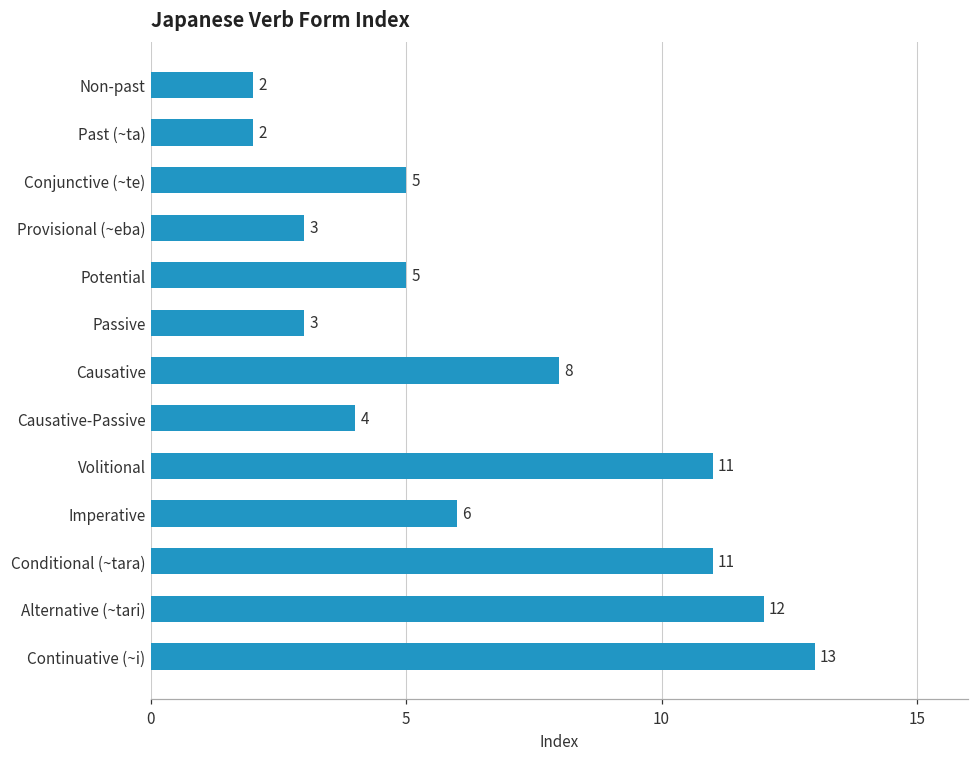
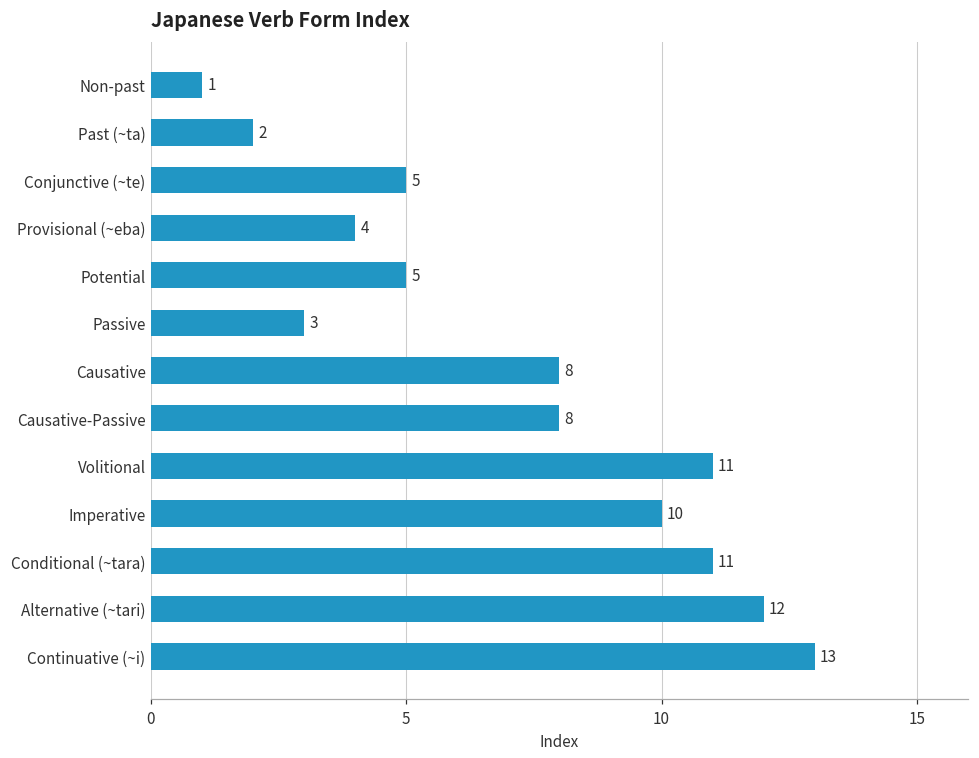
  {
-   "Non-past": 2,
+   "Non-past": 1,
    "Past (~ta)": 2,
    "Conjunctive (~te)": 5,
-   "Provisional (~eba)": 3,
+   "Provisional (~eba)": 4,
    "Potential": 5,
    "Passive": 3,
    "Causative": 8,
-   "Causative-Passive": 4,
+   "Causative-Passive": 8,
    "Volitional": 11,
-   "Imperative": 6,
+   "Imperative": 10,
    "Conditional (~tara)": 11,
    "Alternative (~tari)": 12,
    "Continuative (~i)": 13
  }
